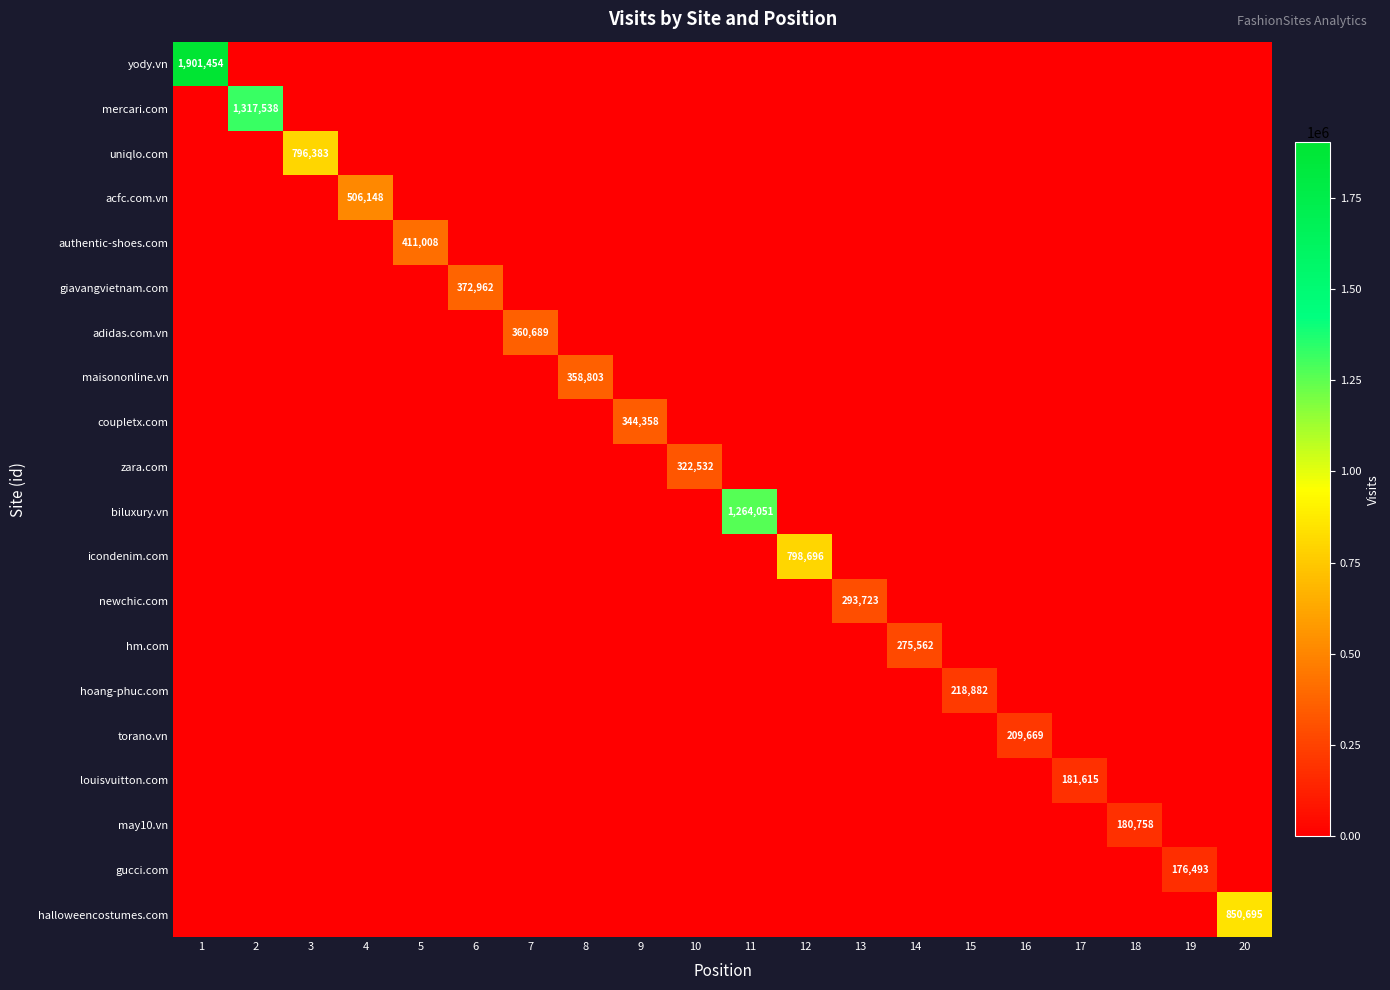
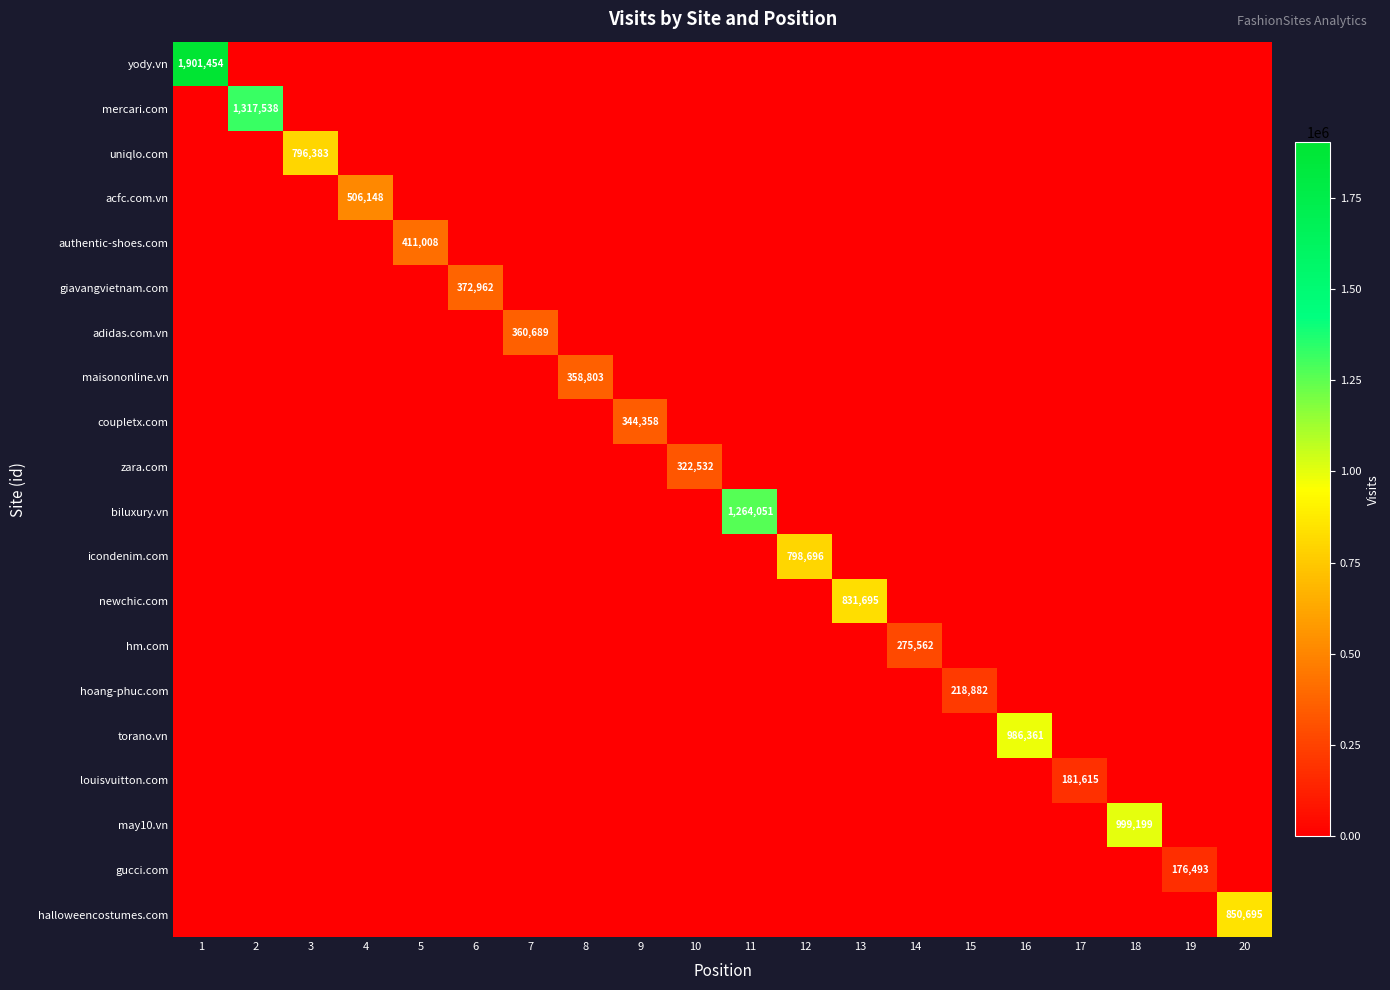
  {
    "yody.vn": {
      "1": "1,901,454"
    },
    "mercari.com": {
      "2": "1,317,538"
    },
    "uniqlo.com": {
      "3": "796,383"
    },
    "acfc.com.vn": {
      "4": "506,148"
    },
    "authentic-shoes.com": {
      "5": "411,008"
    },
    "giavangvietnam.com": {
      "6": "372,962"
    },
    "adidas.com.vn": {
      "7": "360,689"
    },
    "maisononline.vn": {
      "8": "358,803"
    },
    "coupletx.com": {
      "9": "344,358"
    },
    "zara.com": {
      "10": "322,532"
    },
    "biluxury.vn": {
      "11": "1,264,051"
    },
    "icondenim.com": {
      "12": "798,696"
    },
    "newchic.com": {
-     "13": "293,723"
+     "13": "831,695"
    },
    "hm.com": {
      "14": "275,562"
    },
    "hoang-phuc.com": {
      "15": "218,882"
    },
    "torano.vn": {
-     "16": "209,669"
+     "16": "986,361"
    },
    "louisvuitton.com": {
      "17": "181,615"
    },
    "may10.vn": {
-     "18": "180,758"
+     "18": "999,199"
    },
    "gucci.com": {
      "19": "176,493"
    },
    "halloweencostumes.com": {
      "20": "850,695"
    }
  }
